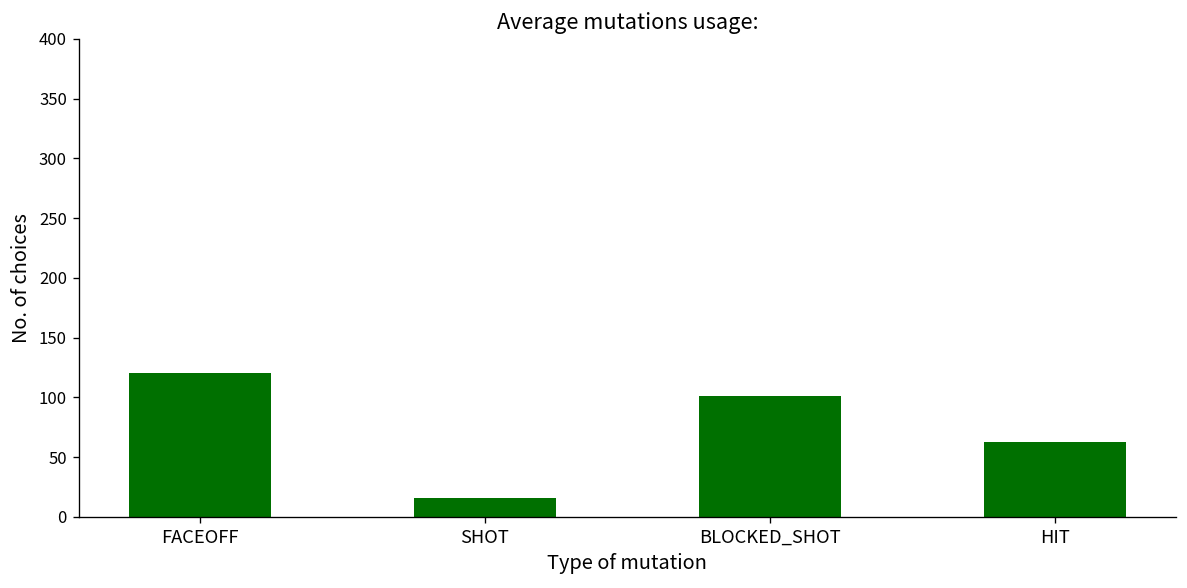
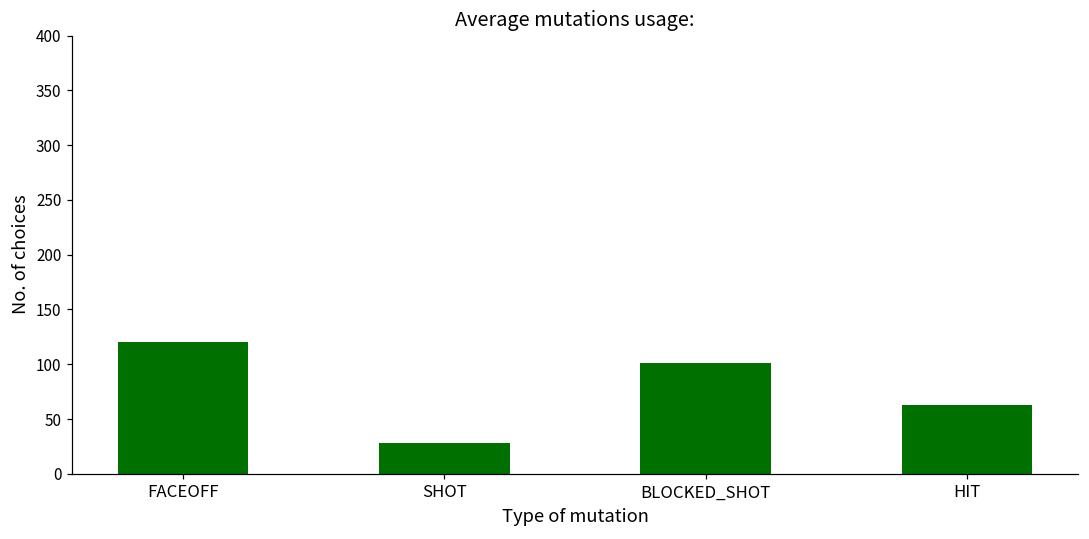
  {
    "FACEOFF": 120,
-   "SHOT": 20,
+   "SHOT": 30,
    "BLOCKED_SHOT": 100,
    "HIT": 60
  }
